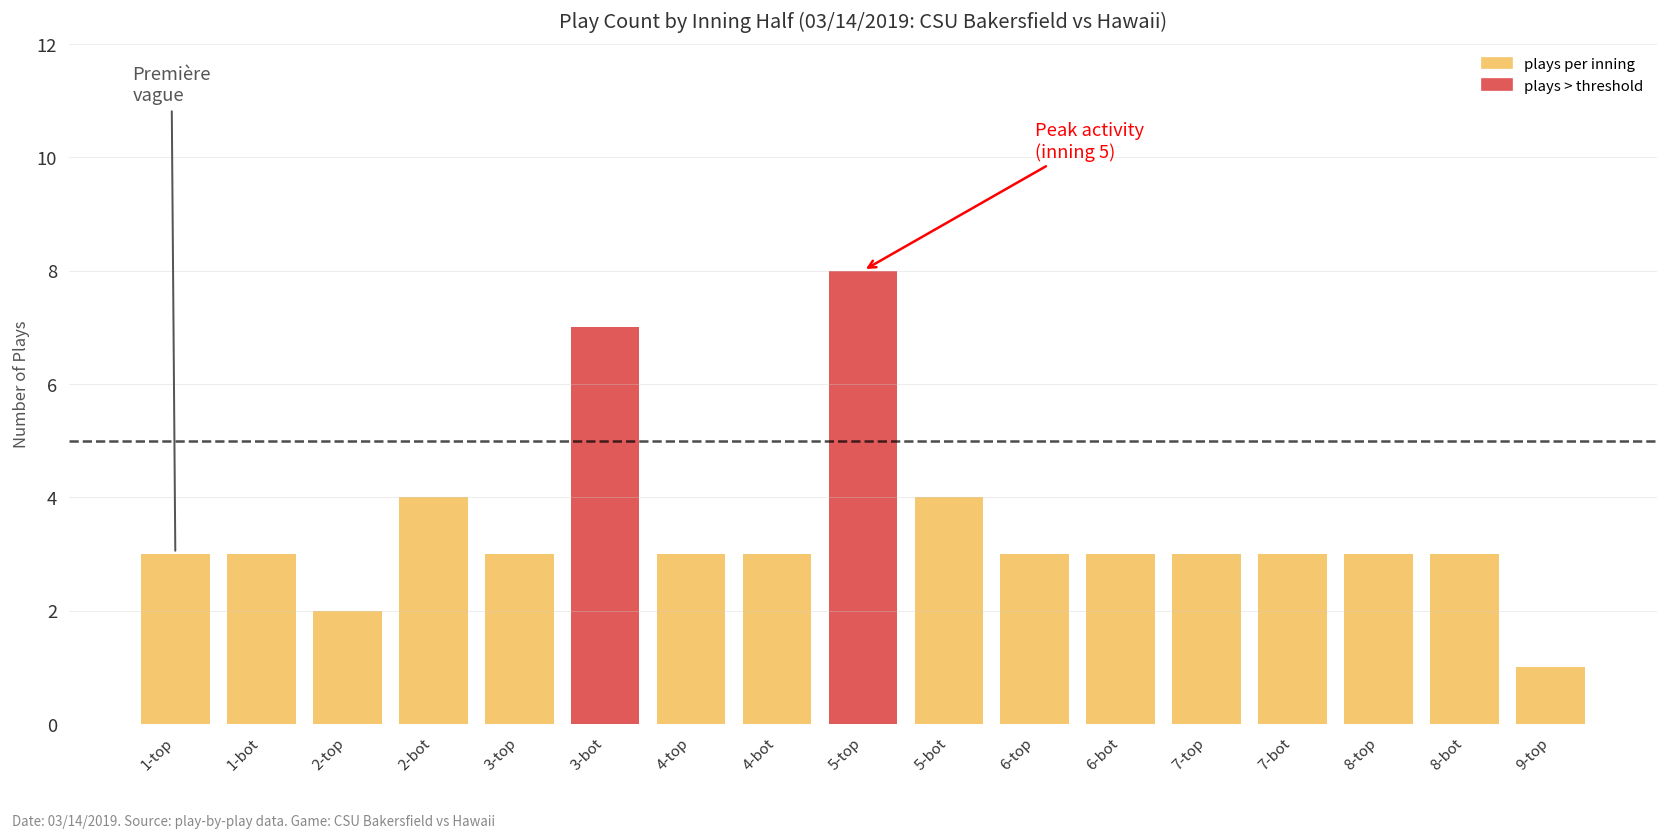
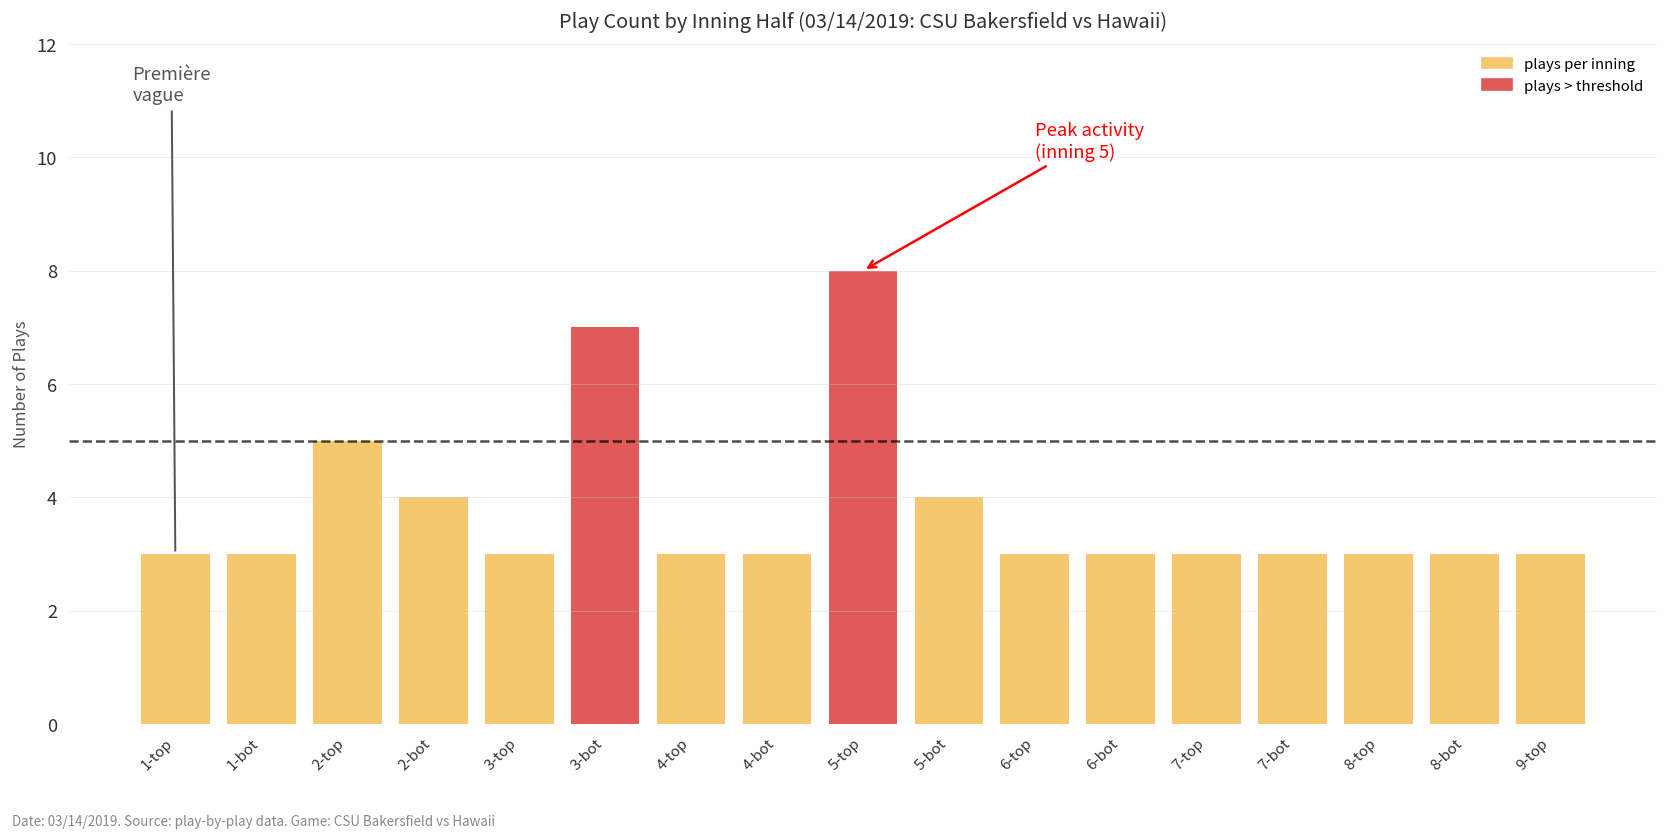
  {
    "1-top": 3,
    "1-bot": 3,
-   "2-top": 2,
+   "2-top": 5,
    "2-bot": 4,
    "3-top": 3,
    "3-bot": 7,
    "4-top": 3,
    "4-bot": 3,
    "5-bot": 4,
    "6-top": 3,
    "6-bot": 3,
    "7-top": 3,
    "7-bot": 3,
    "8-top": 3,
    "8-bot": 3,
-   "9-top": 1
+   "9-top": 3
  }
